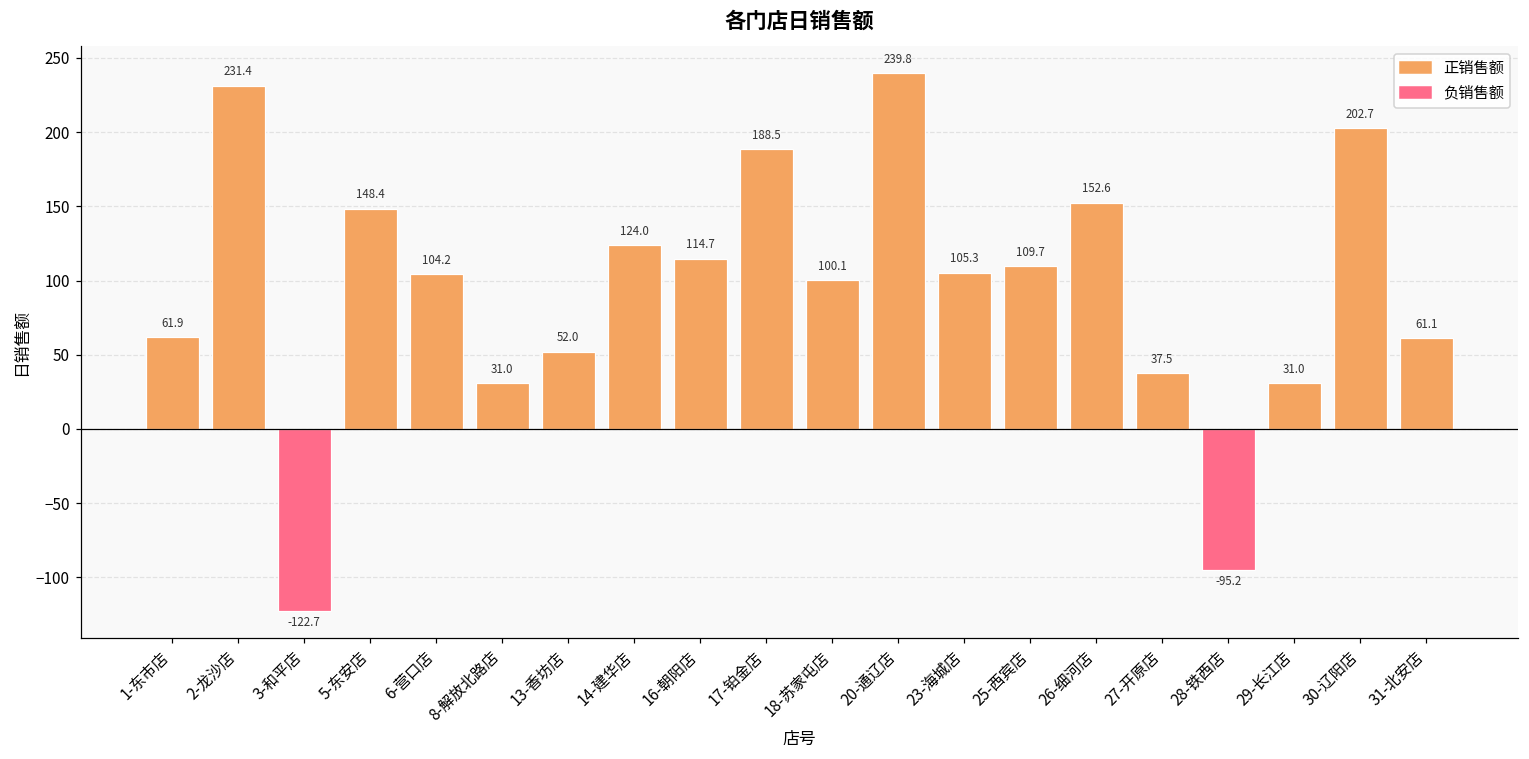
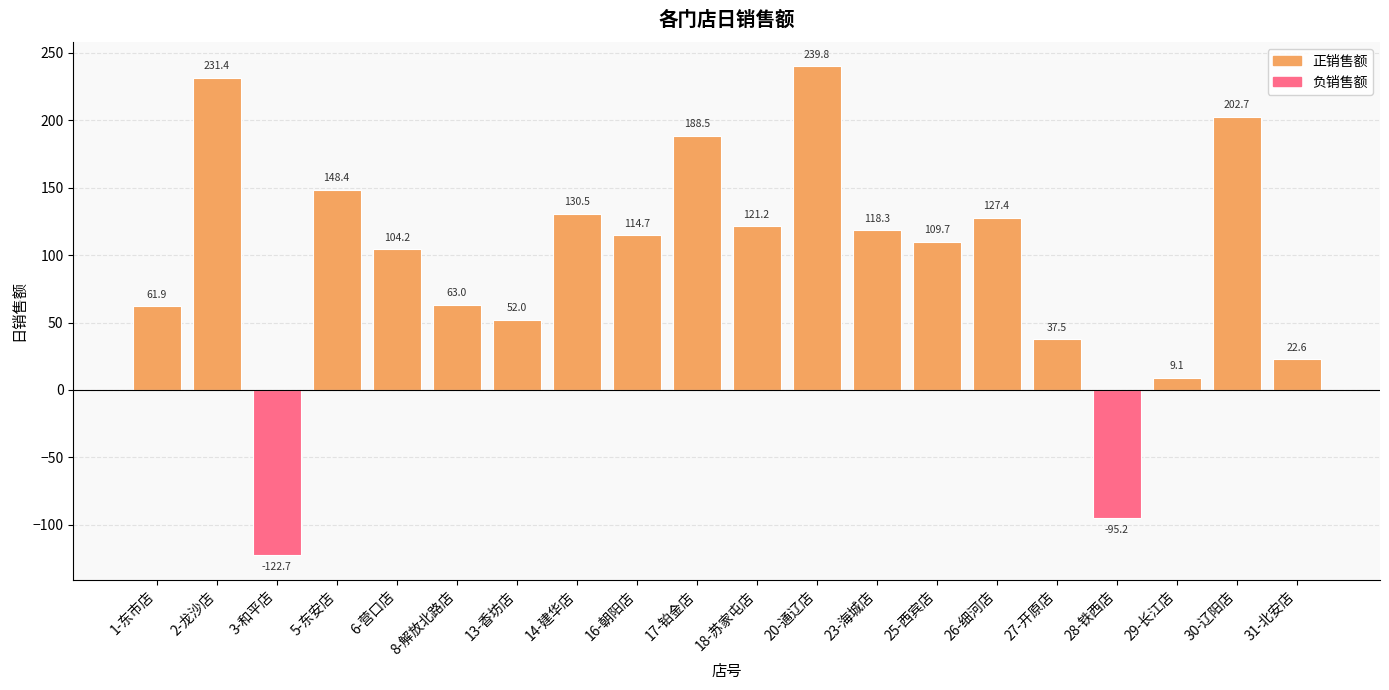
  {
    "1-东市店": 61.9,
    "2-龙沙店": 231.4,
    "3-和平店": -122.7,
    "5-东安店": 148.4,
    "6-营口店": 104.2,
-   "8-解放北路店": 31.0,
+   "8-解放北路店": 63.0,
    "13-香坊店": 52.0,
-   "14-建华店": 124.0,
+   "14-建华店": 130.5,
    "16-朝阳店": 114.7,
    "17-铂金店": 188.5,
-   "18-苏家屯店": 100.1,
+   "18-苏家屯店": 121.2,
    "20-通辽店": 239.8,
-   "23-海城店": 105.3,
+   "23-海城店": 118.3,
    "25-西宾店": 109.7,
-   "26-细河店": 152.6,
+   "26-细河店": 127.4,
    "27-开原店": 37.5,
    "28-铁西店": -95.2,
-   "29-长江店": 31.0,
+   "29-长江店": 9.1,
    "30-辽阳店": 202.7,
-   "31-北安店": 61.1
+   "31-北安店": 22.6
  }
